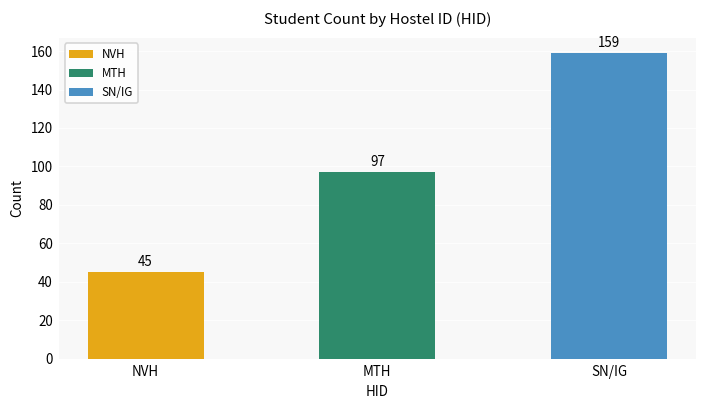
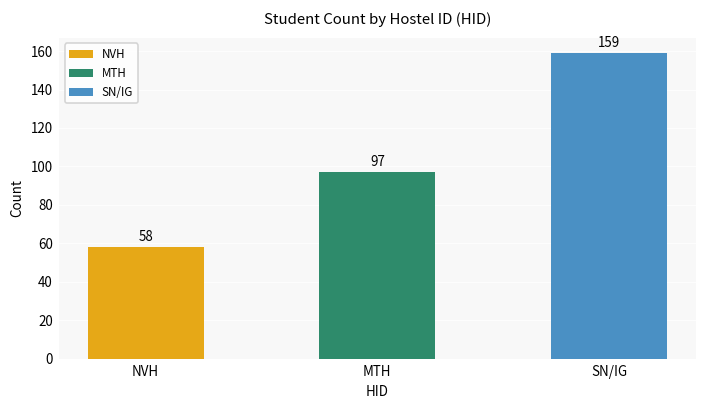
  {
-   "NVH": 45,
+   "NVH": 58,
    "MTH": 97,
    "SN/IG": 159
  }
